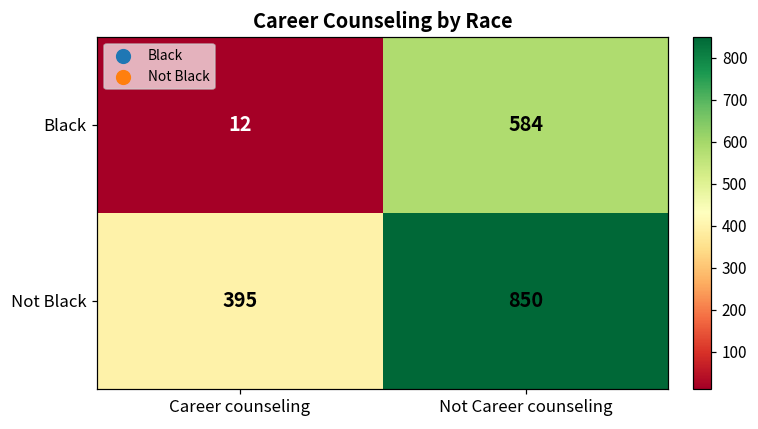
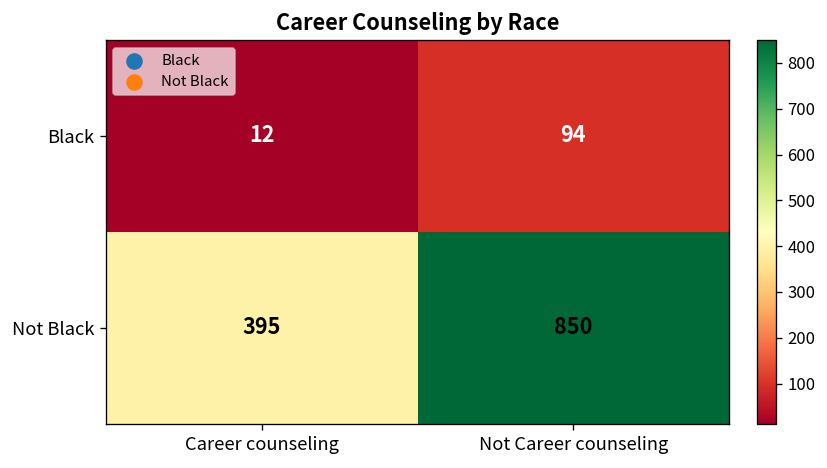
  {
    "Black": {
      "Career counseling": 12,
-     "Not Career counseling": 584
+     "Not Career counseling": 94
    },
    "Not Black": {
      "Career counseling": 395,
      "Not Career counseling": 850
    }
  }
